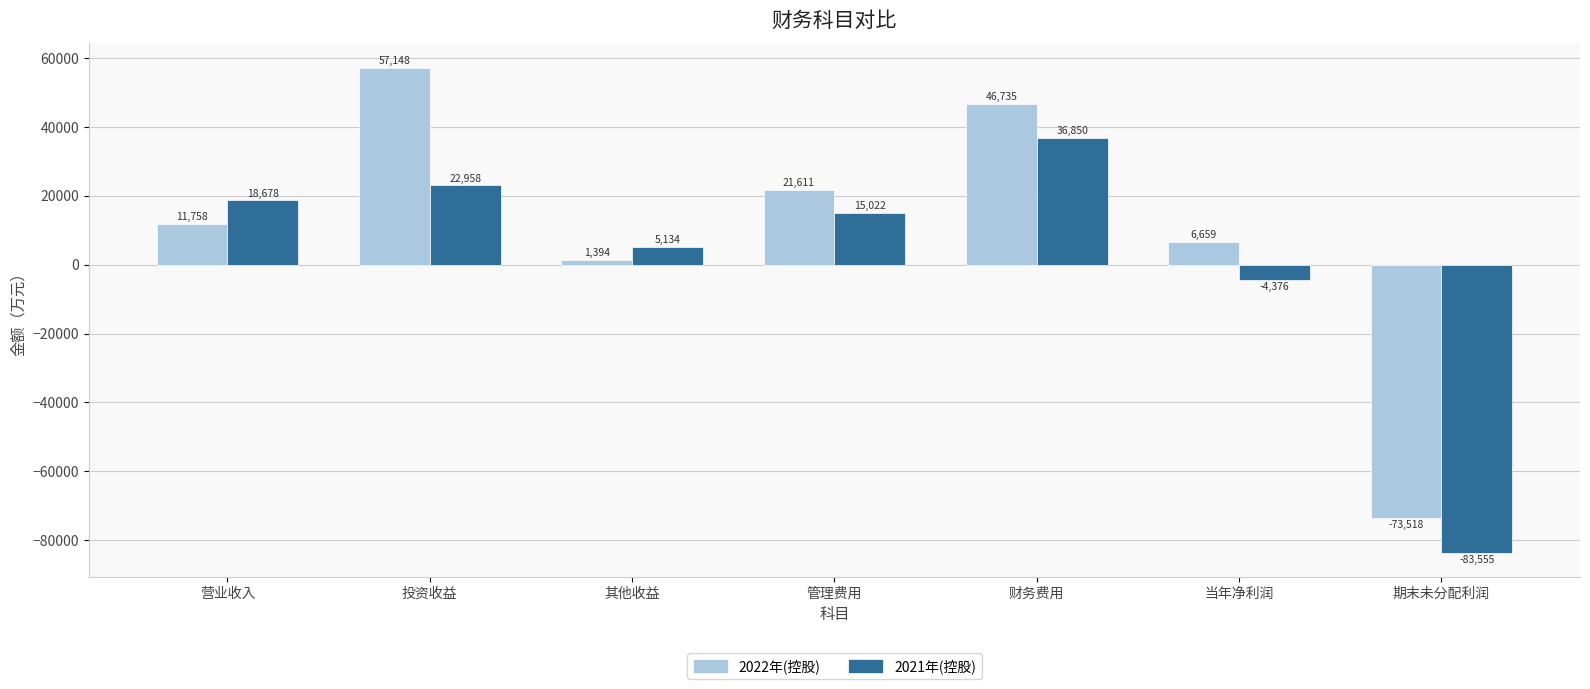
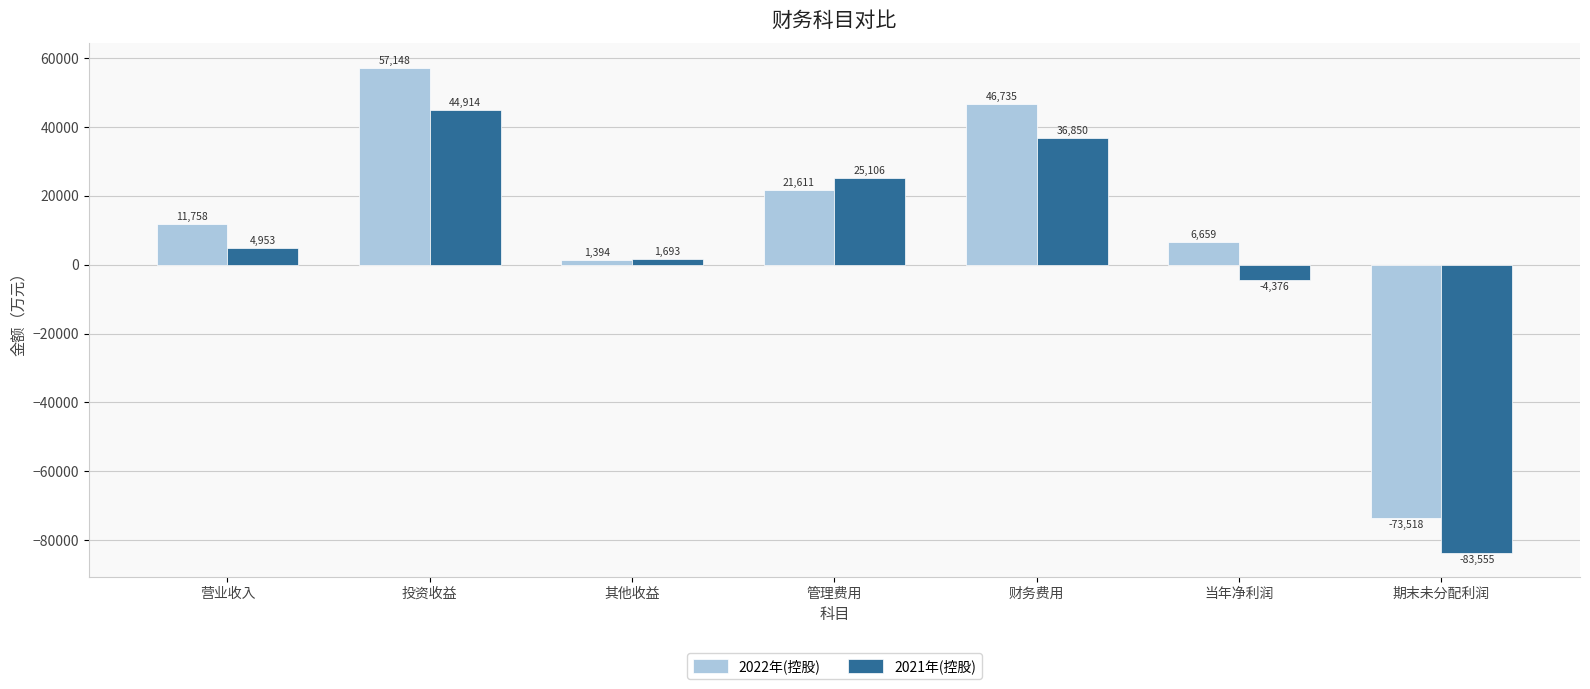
  {
    "2022年(控股)": {
      "营业收入": "11,758",
      "投资收益": "57,148",
      "其他收益": "1,394",
      "管理费用": "21,611",
      "财务费用": "46,735",
      "当年净利润": "6,659",
      "期末未分配利润": "-73,518"
    },
    "2021年(控股)": {
-     "营业收入": "18,678",
-     "投资收益": "22,958",
-     "其他收益": "5,134",
-     "管理费用": "15,022",
+     "营业收入": "4,953",
+     "投资收益": "44,914",
+     "其他收益": "1,693",
+     "管理费用": "25,106",
      "财务费用": "36,850",
      "当年净利润": "-4,376",
      "期末未分配利润": "-83,555"
    }
  }
